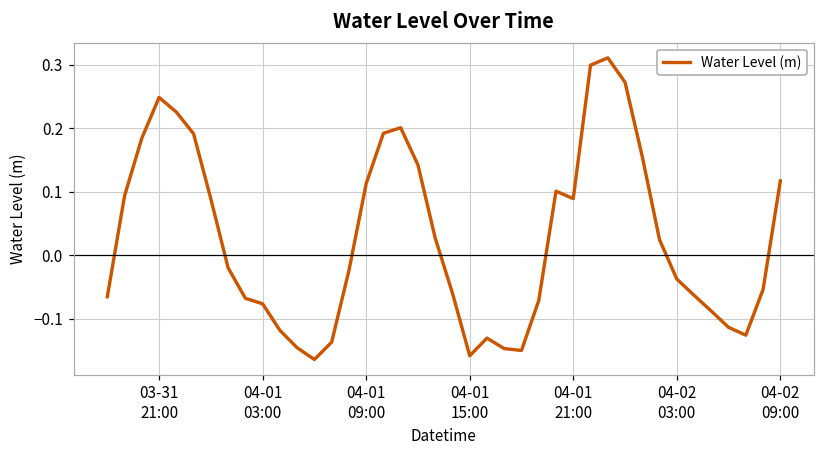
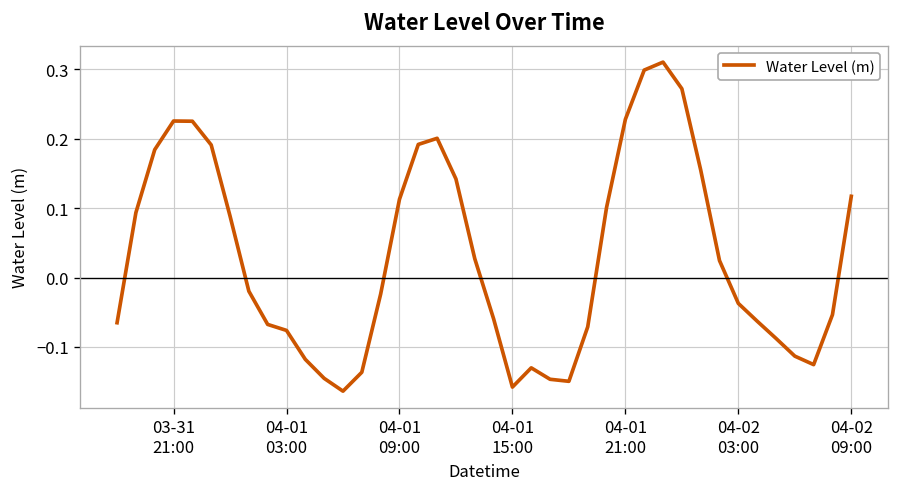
  {
-   "03-31 21:00": 0.25,
+   "03-31 21:00": 0.23,
    "04-01 03:00": -0.08,
    "04-01 09:00": 0.11,
    "04-01 15:00": -0.16,
-   "04-01 21:00": 0.09,
+   "04-01 21:00": 0.23,
    "04-02 03:00": -0.04,
    "04-02 09:00": 0.12
  }
